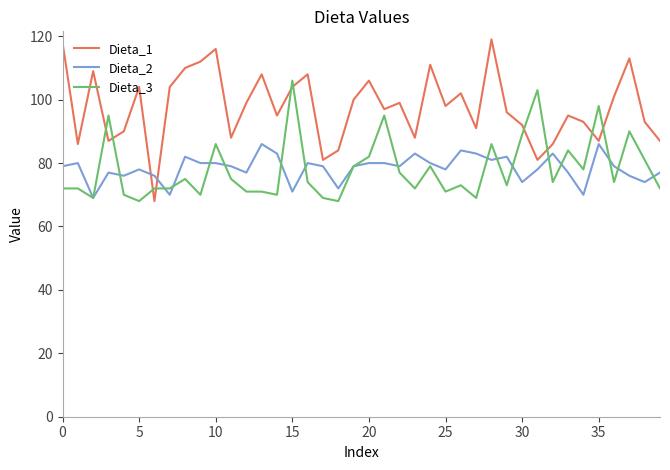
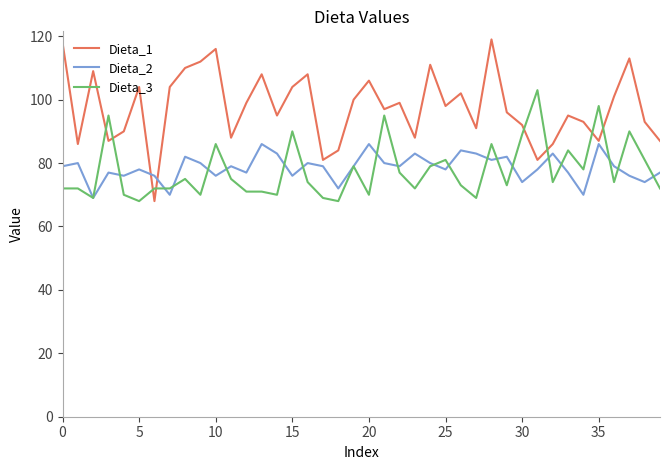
  {
    "Dieta_1": {
      "0": 118,
      "5": 104,
      "10": 116,
      "15": 104,
      "20": 106,
      "25": 98,
      "30": 92,
      "35": 87
    },
    "Dieta_2": {
      "0": 79,
      "5": 78,
-     "10": 80,
-     "15": 71,
-     "20": 80,
+     "10": 76,
+     "15": 76,
+     "20": 86,
      "25": 78,
      "30": 74,
      "35": 86
    },
    "Dieta_3": {
      "0": 72,
      "5": 68,
      "10": 86,
-     "15": 106,
-     "20": 82,
-     "25": 71,
+     "15": 90,
+     "20": 70,
+     "25": 81,
      "30": 89,
      "35": 98
    }
  }
